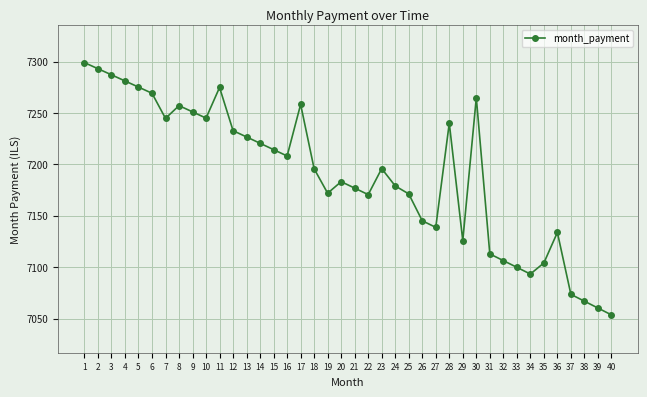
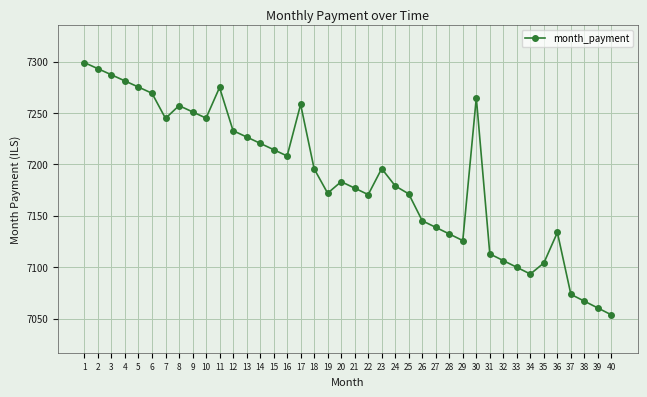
  {
    "1": 7299,
    "2": 7293,
    "3": 7287,
    "4": 7281,
    "5": 7275,
    "6": 7269,
    "7": 7245,
    "8": 7257,
    "9": 7251,
    "10": 7245,
    "11": 7275,
    "12": 7233,
    "13": 7227,
    "14": 7220,
    "15": 7214,
    "16": 7208,
    "17": 7258,
    "18": 7196,
    "19": 7172,
    "20": 7183,
    "21": 7177,
    "22": 7171,
    "23": 7196,
    "24": 7179,
    "25": 7171,
    "26": 7145,
    "27": 7139,
-   "28": 7240,
+   "28": 7132,
    "29": 7126,
    "30": 7265,
    "31": 7113,
    "32": 7106,
    "33": 7100,
    "34": 7093,
    "35": 7104,
    "36": 7134,
    "37": 7073,
    "38": 7067,
    "39": 7060,
    "40": 7054
  }
